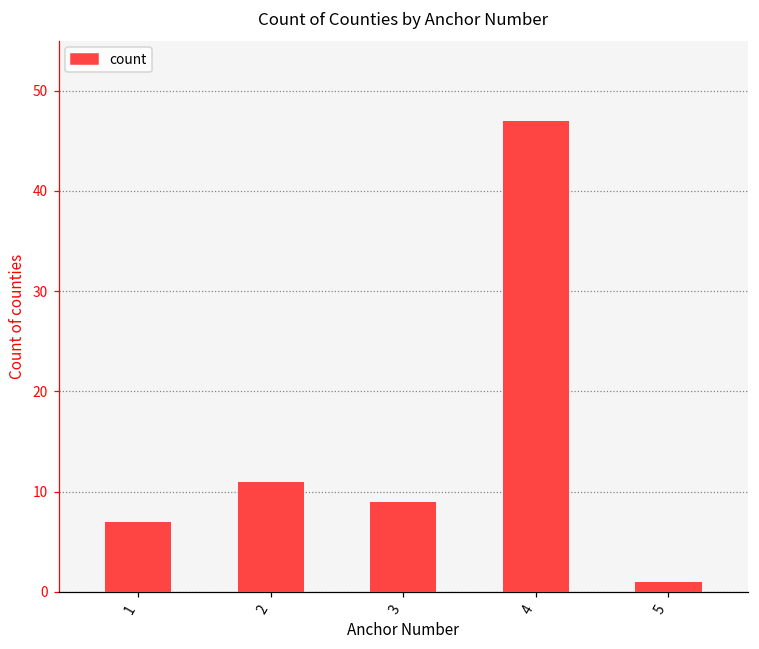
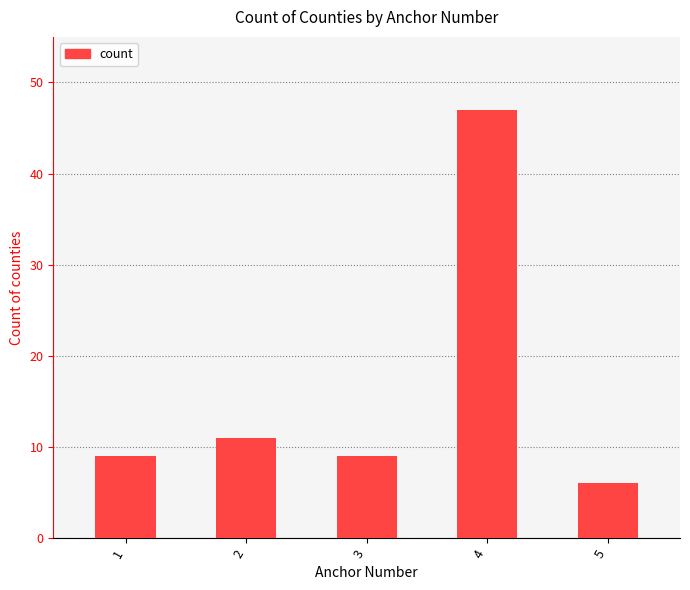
  {
-   "1": 7,
+   "1": 9,
    "2": 11,
    "3": 9,
    "4": 47,
-   "5": 1
+   "5": 6
  }
